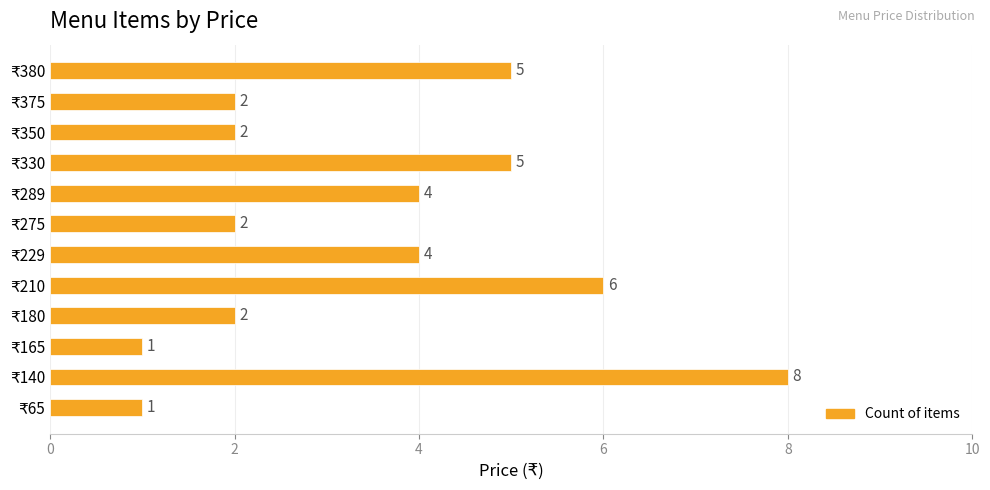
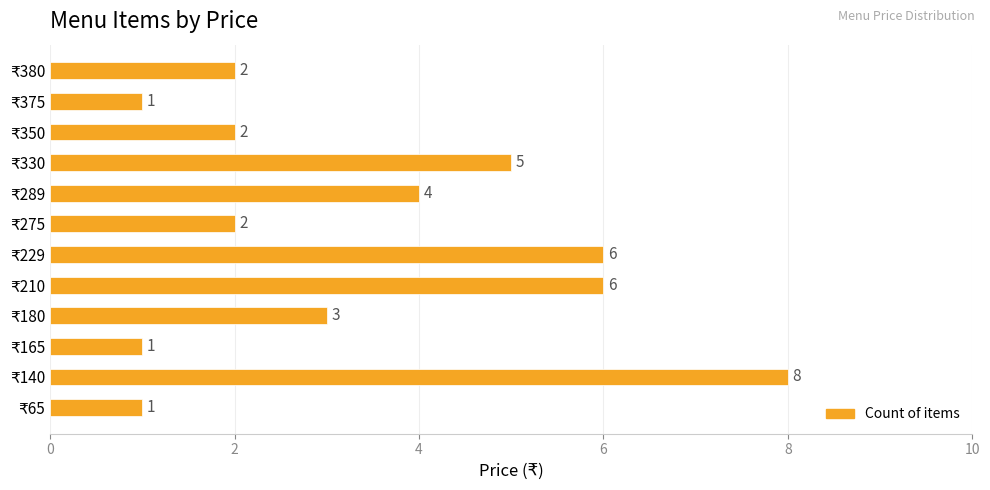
  {
-   "₹380": 5,
-   "₹375": 2,
+   "₹380": 2,
+   "₹375": 1,
    "₹350": 2,
    "₹330": 5,
    "₹289": 4,
    "₹275": 2,
-   "₹229": 4,
+   "₹229": 6,
    "₹210": 6,
-   "₹180": 2,
+   "₹180": 3,
    "₹165": 1,
    "₹140": 8,
    "₹65": 1
  }
